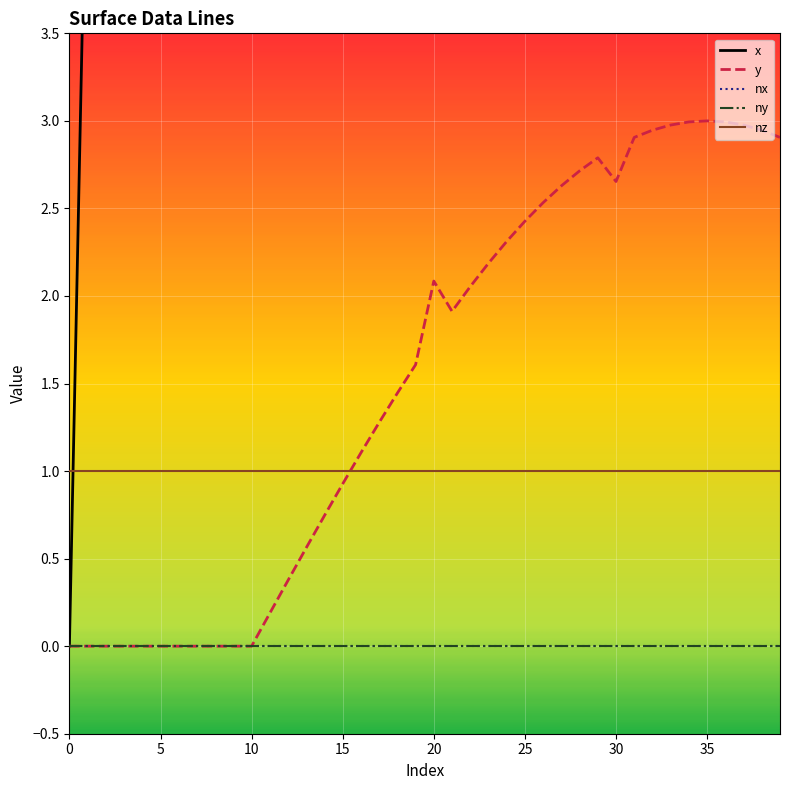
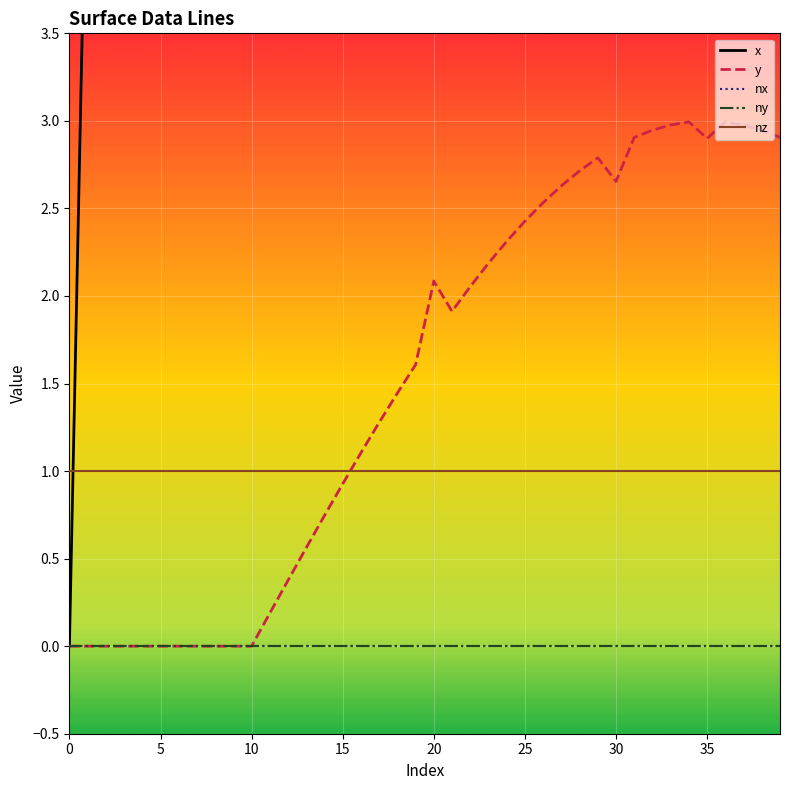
  {
    "y": {
      "15": 0.93,
      "20": 2.09,
      "25": 2.43,
      "30": 2.65,
-     "35": 3.0
+     "35": 2.9
    },
    "ny": {
      "15": 0.0,
      "20": 0.0,
      "25": 0.0,
      "30": 0.0,
      "35": 0.0
    },
    "nz": {
      "0": 1.0,
      "5": 1.0,
      "10": 1.0,
      "15": 1.0,
      "20": 1.0,
      "25": 1.0,
      "30": 1.0,
      "35": 1.0
    }
  }
